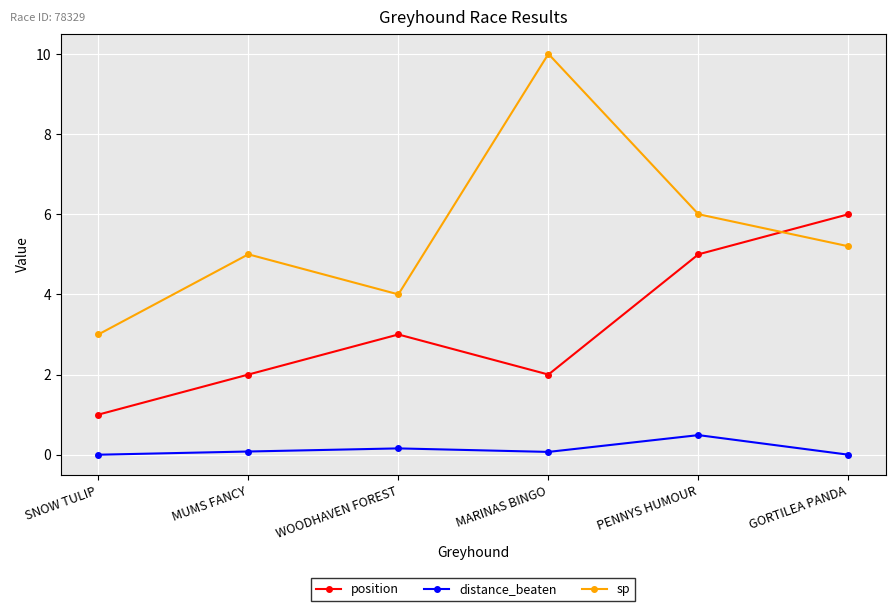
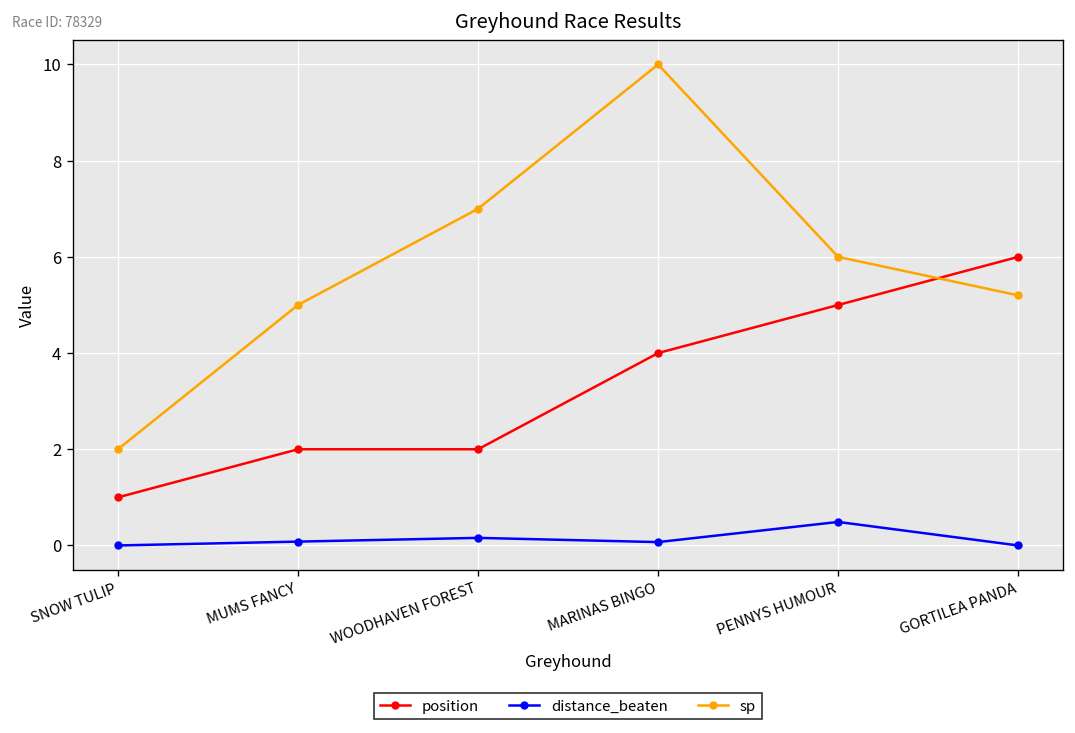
  {
    "position": {
      "SNOW TULIP": 1,
      "MUMS FANCY": 2,
-     "WOODHAVEN FOREST": 3,
-     "MARINAS BINGO": 2,
+     "WOODHAVEN FOREST": 2,
+     "MARINAS BINGO": 4,
      "PENNYS HUMOUR": 5,
      "GORTILEA PANDA": 6
    },
    "distance_beaten": {
      "SNOW TULIP": 0,
      "MUMS FANCY": 0.1,
      "WOODHAVEN FOREST": 0.2,
      "MARINAS BINGO": 0.1,
      "PENNYS HUMOUR": 0.5,
      "GORTILEA PANDA": 0
    },
    "sp": {
-     "SNOW TULIP": 3,
+     "SNOW TULIP": 2,
      "MUMS FANCY": 5,
-     "WOODHAVEN FOREST": 4,
+     "WOODHAVEN FOREST": 7,
      "MARINAS BINGO": 10,
      "PENNYS HUMOUR": 6,
      "GORTILEA PANDA": 5.2
    }
  }
